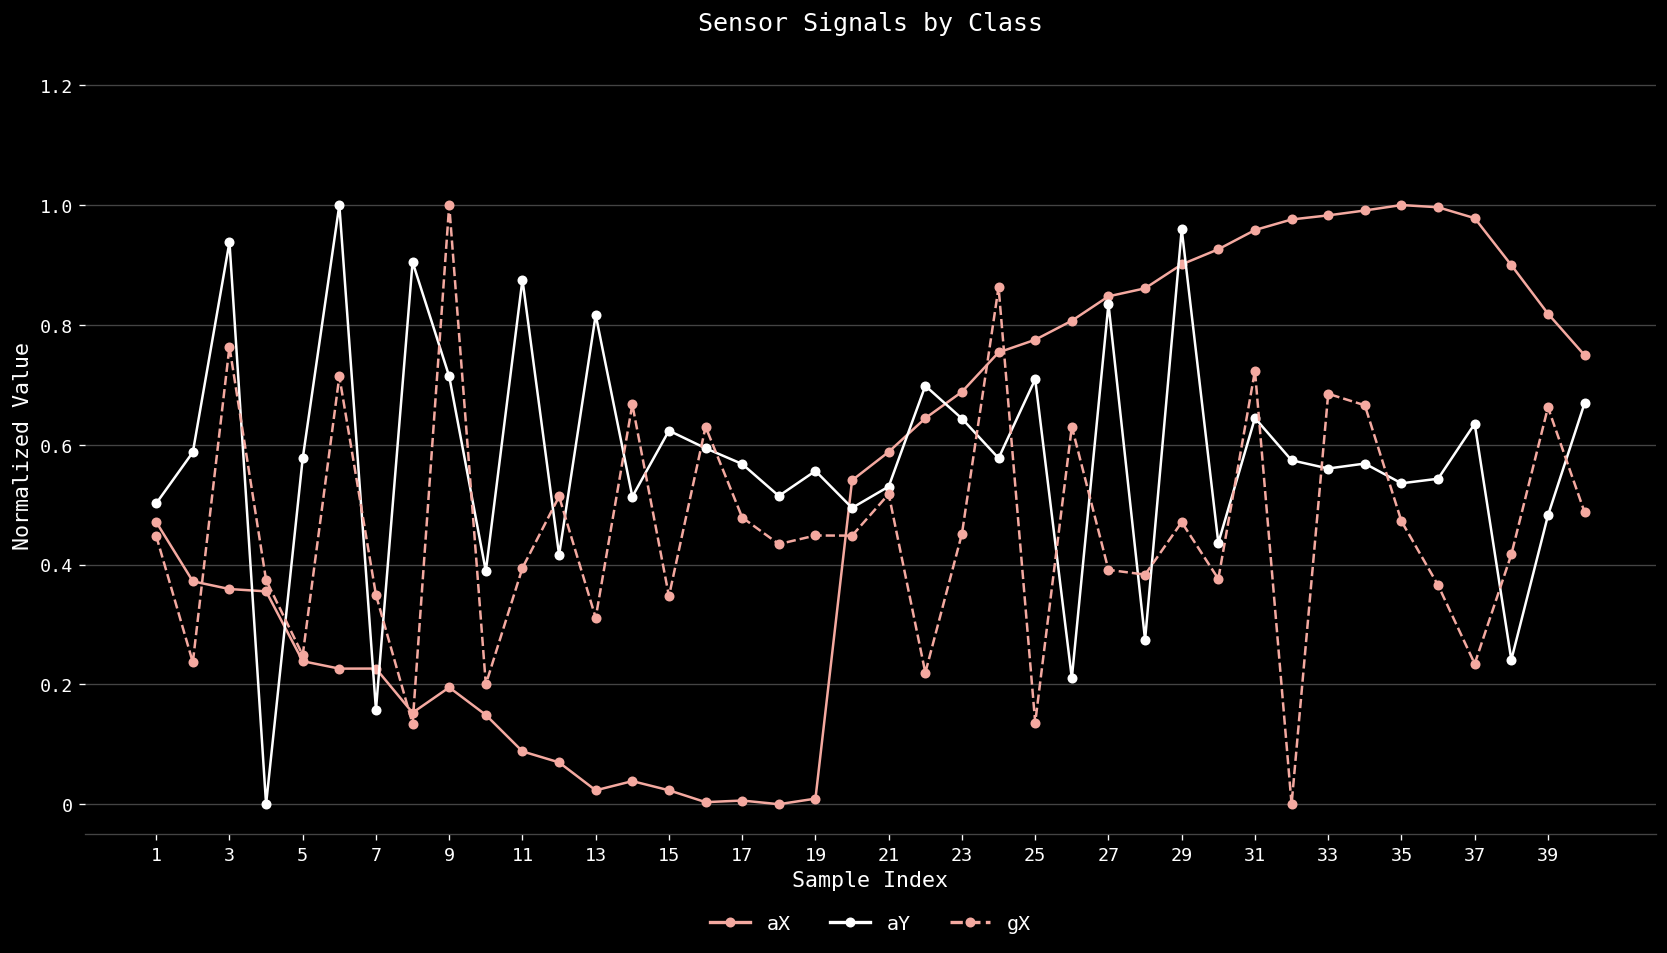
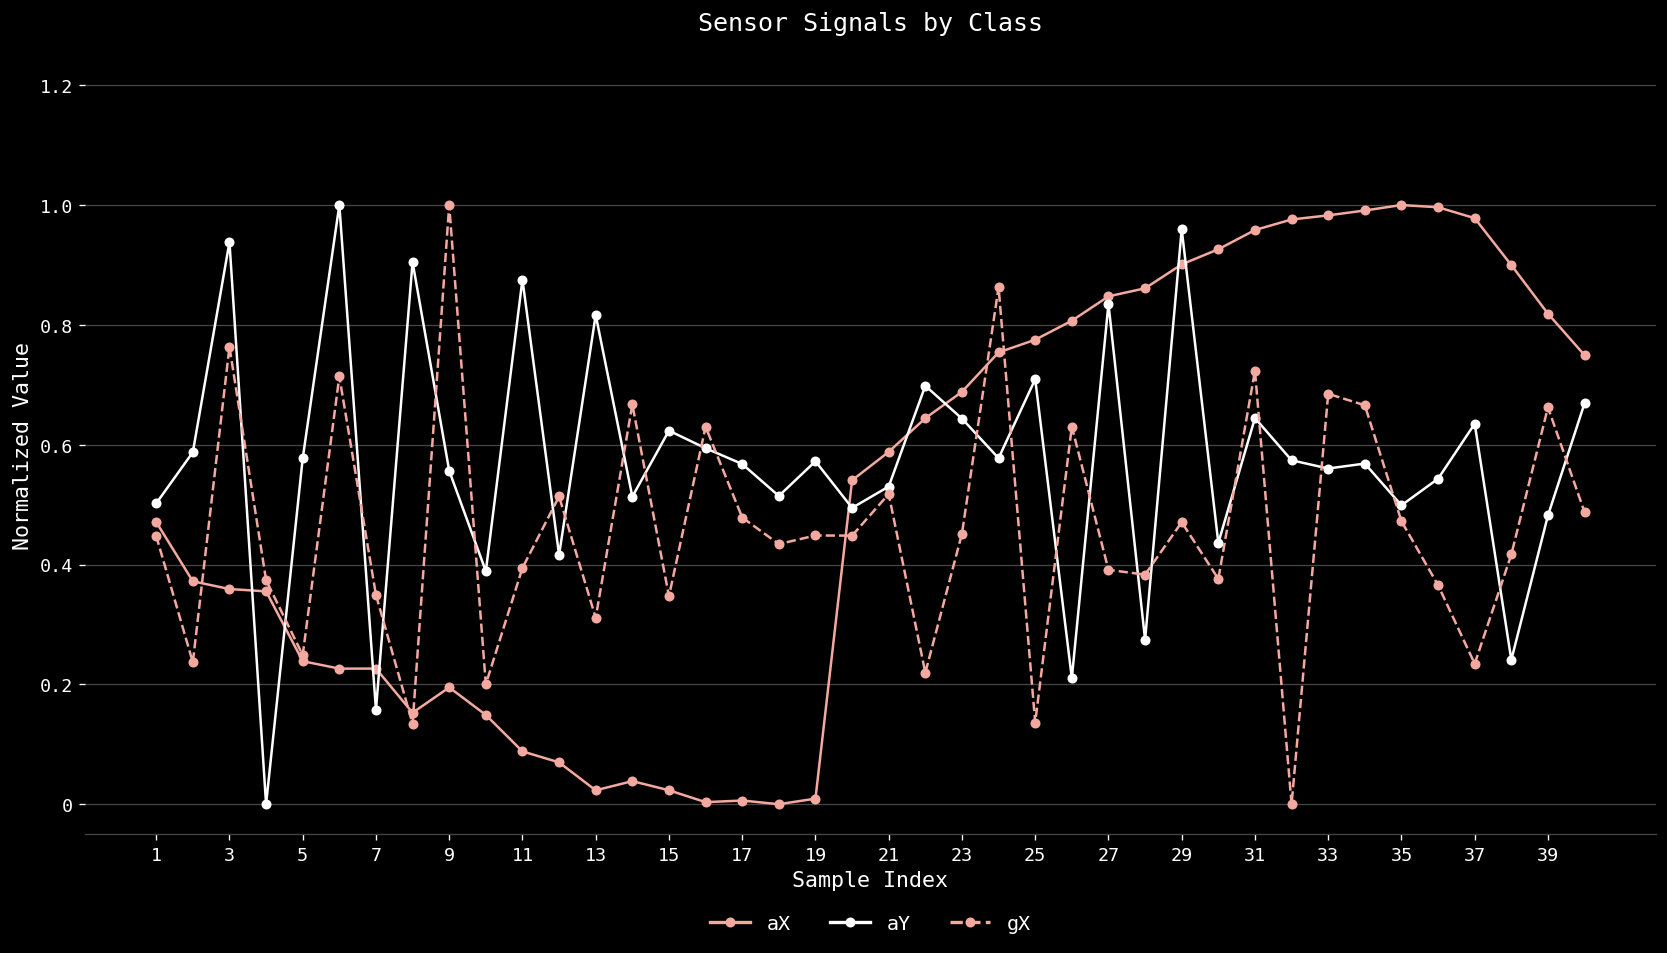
  {
    "aY": {
      "1": 0.50,
      "3": 0.94,
      "5": 0.58,
      "7": 0.16,
-     "9": 0.71,
+     "9": 0.56,
      "11": 0.88,
      "13": 0.82,
      "15": 0.62,
      "17": 0.57,
-     "19": 0.56,
+     "19": 0.57,
      "21": 0.53,
      "23": 0.64,
      "25": 0.71,
      "27": 0.84,
      "29": 0.96,
      "31": 0.64,
      "33": 0.56,
-     "35": 0.54,
+     "35": 0.50,
      "37": 0.64,
      "39": 0.48
    }
  }
